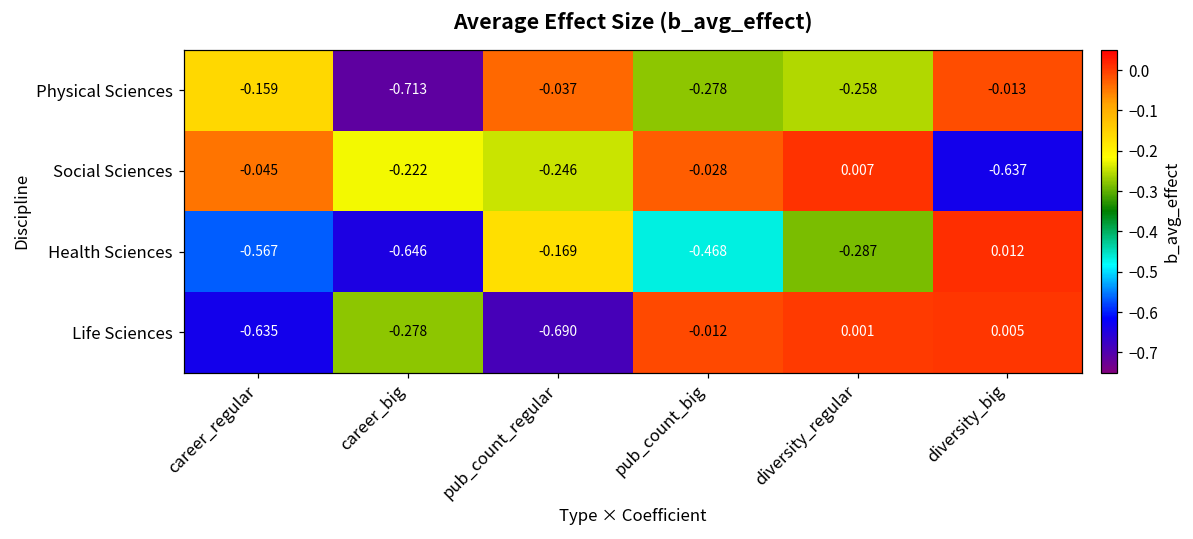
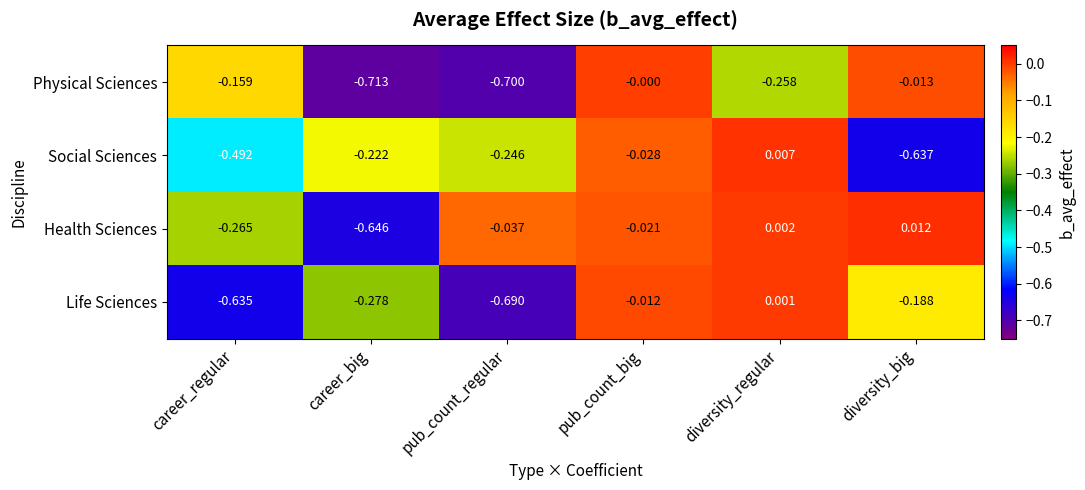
  {
    "Physical Sciences": {
      "career_regular": -0.159,
      "career_big": -0.713,
-     "pub_count_regular": -0.037,
-     "pub_count_big": -0.278,
+     "pub_count_regular": -0.700,
+     "pub_count_big": -0.000,
      "diversity_regular": -0.258,
      "diversity_big": -0.013
    },
    "Social Sciences": {
-     "career_regular": -0.045,
+     "career_regular": -0.492,
      "career_big": -0.222,
      "pub_count_regular": -0.246,
      "pub_count_big": -0.028,
      "diversity_regular": 0.007,
      "diversity_big": -0.637
    },
    "Health Sciences": {
-     "career_regular": -0.567,
+     "career_regular": -0.265,
      "career_big": -0.646,
-     "pub_count_regular": -0.169,
-     "pub_count_big": -0.468,
-     "diversity_regular": -0.287,
+     "pub_count_regular": -0.037,
+     "pub_count_big": -0.021,
+     "diversity_regular": 0.002,
      "diversity_big": 0.012
    },
    "Life Sciences": {
      "career_regular": -0.635,
      "career_big": -0.278,
      "pub_count_regular": -0.690,
      "pub_count_big": -0.012,
      "diversity_regular": 0.001,
-     "diversity_big": 0.005
+     "diversity_big": -0.188
    }
  }
